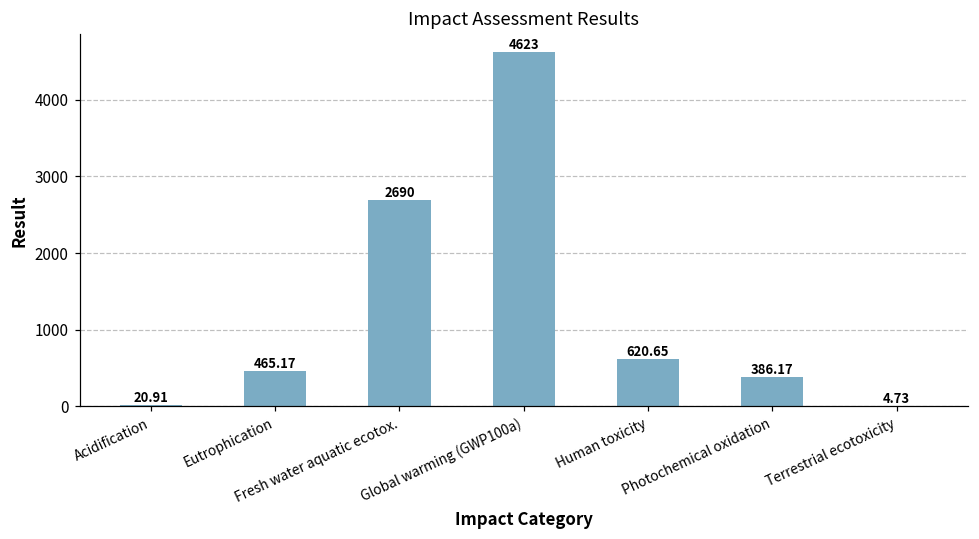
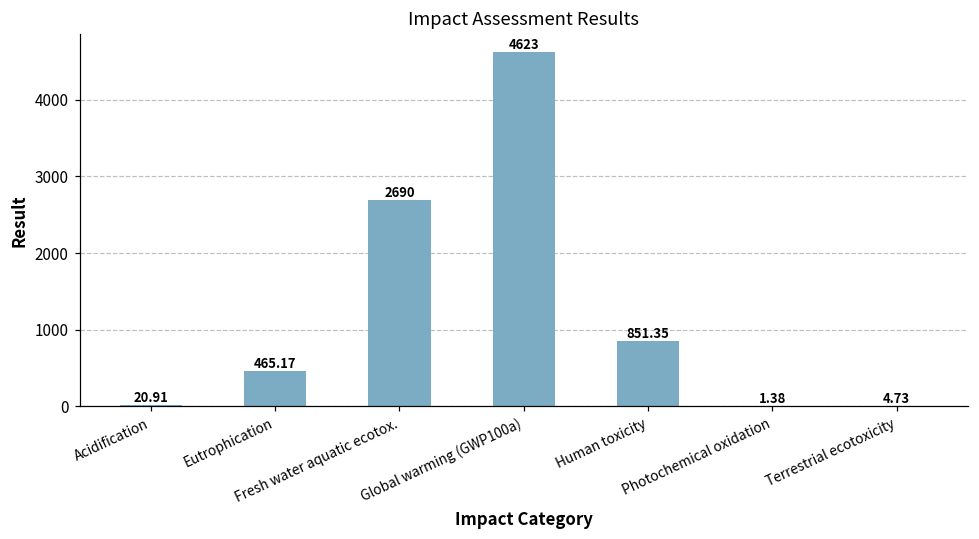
  {
    "Acidification": 20.91,
    "Eutrophication": 465.17,
    "Fresh water aquatic ecotox.": 2690,
    "Global warming (GWP100a)": 4623,
-   "Human toxicity": 620.65,
-   "Photochemical oxidation": 386.17,
+   "Human toxicity": 851.35,
+   "Photochemical oxidation": 1.38,
    "Terrestrial ecotoxicity": 4.73
  }
